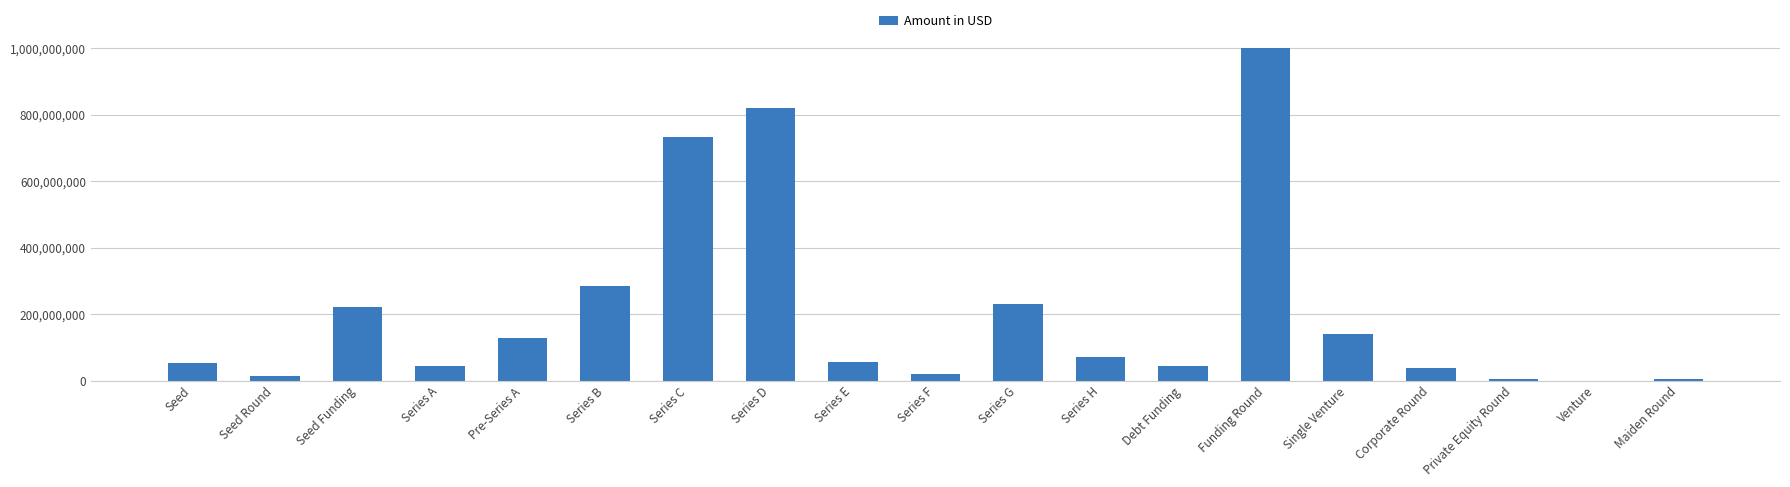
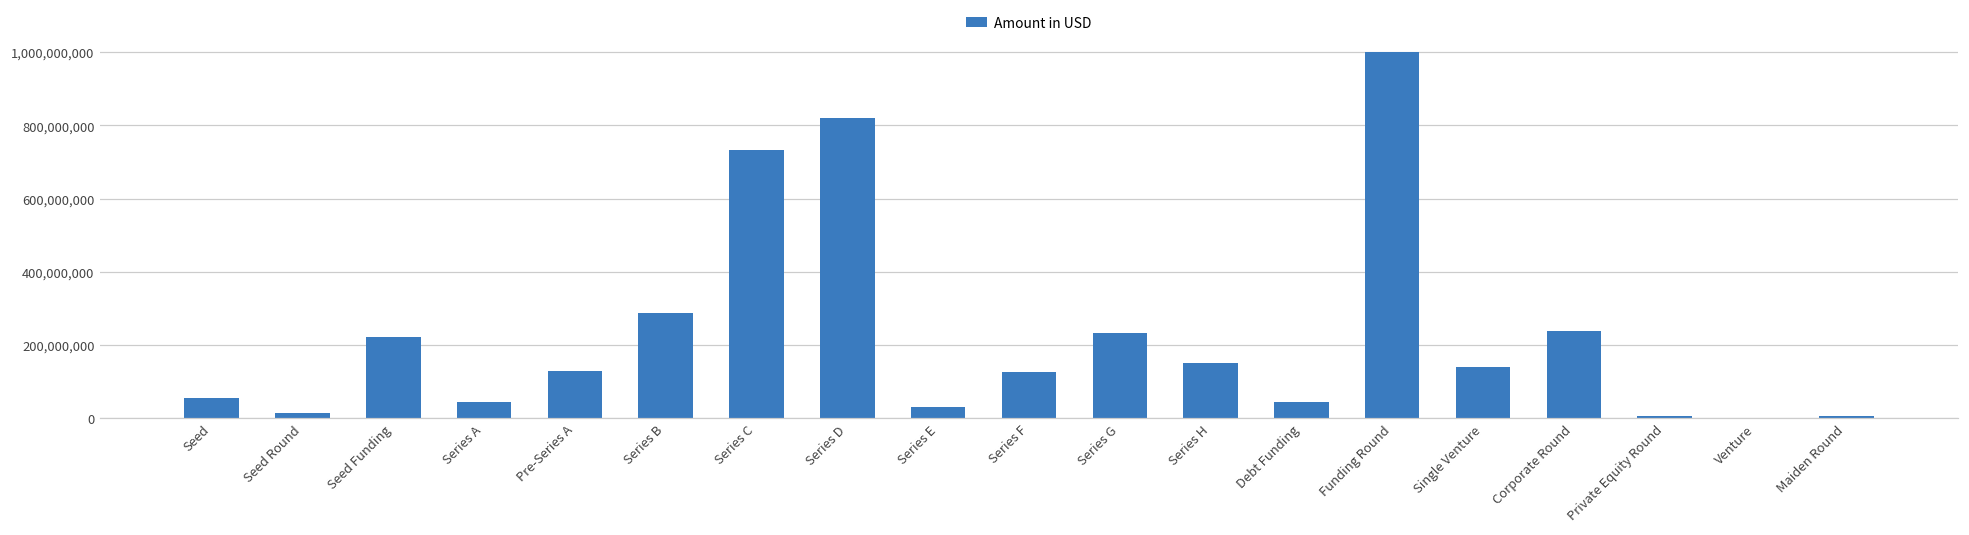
  {
    "Seed": "50,000,000",
    "Seed Round": "10,000,000",
    "Seed Funding": "220,000,000",
    "Series A": "40,000,000",
    "Pre-Series A": "130,000,000",
    "Series B": "290,000,000",
    "Series C": "730,000,000",
    "Series D": "820,000,000",
-   "Series E": "60,000,000",
-   "Series F": "20,000,000",
+   "Series E": "30,000,000",
+   "Series F": "130,000,000",
    "Series G": "230,000,000",
-   "Series H": "70,000,000",
+   "Series H": "150,000,000",
    "Debt Funding": "40,000,000",
    "Funding Round": "1,000,000,000",
    "Single Venture": "140,000,000",
-   "Corporate Round": "40,000,000",
+   "Corporate Round": "240,000,000",
    "Venture": "0"
  }
